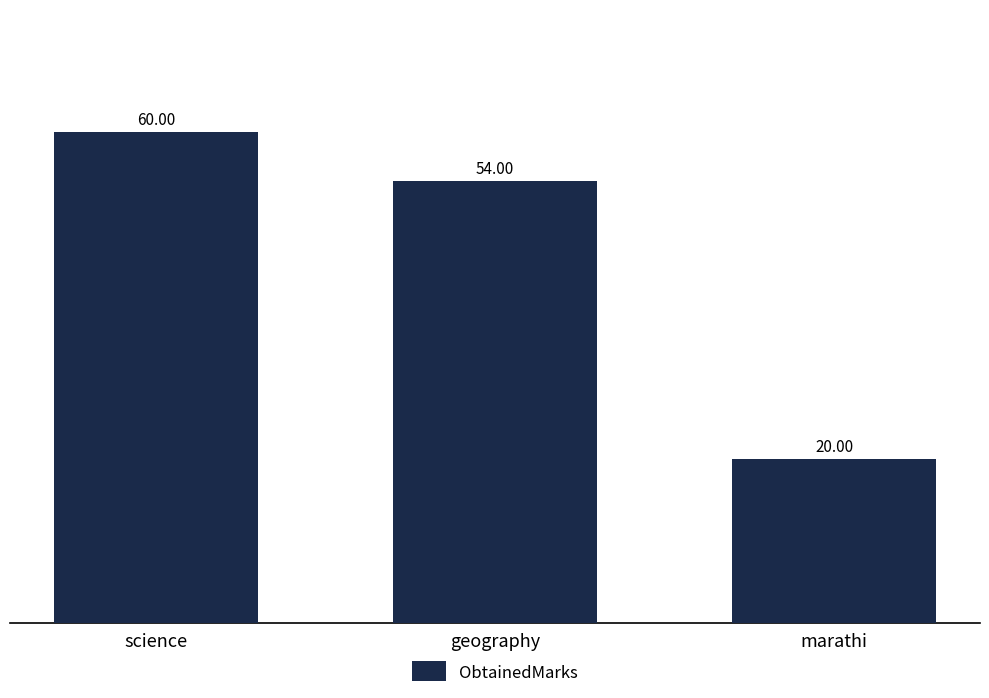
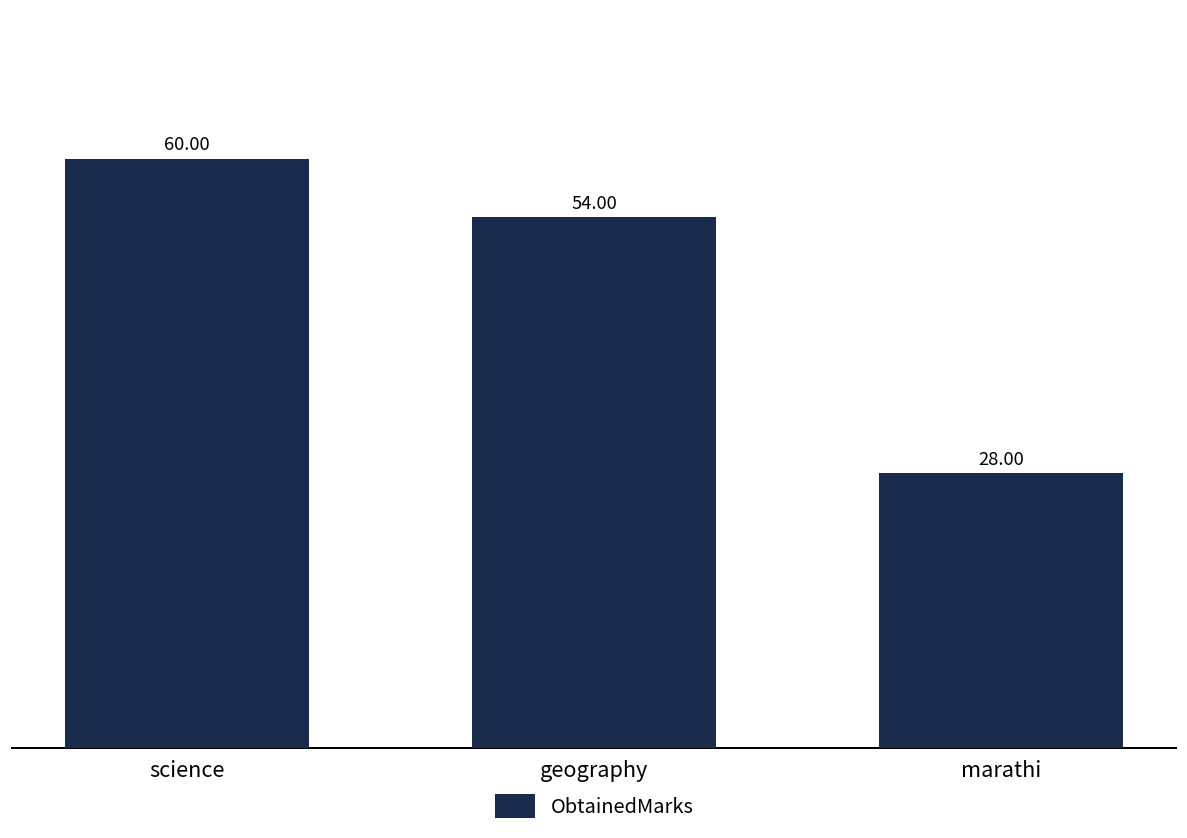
  {
    "science": 60.00,
    "geography": 54.00,
-   "marathi": 20.00
+   "marathi": 28.00
  }
